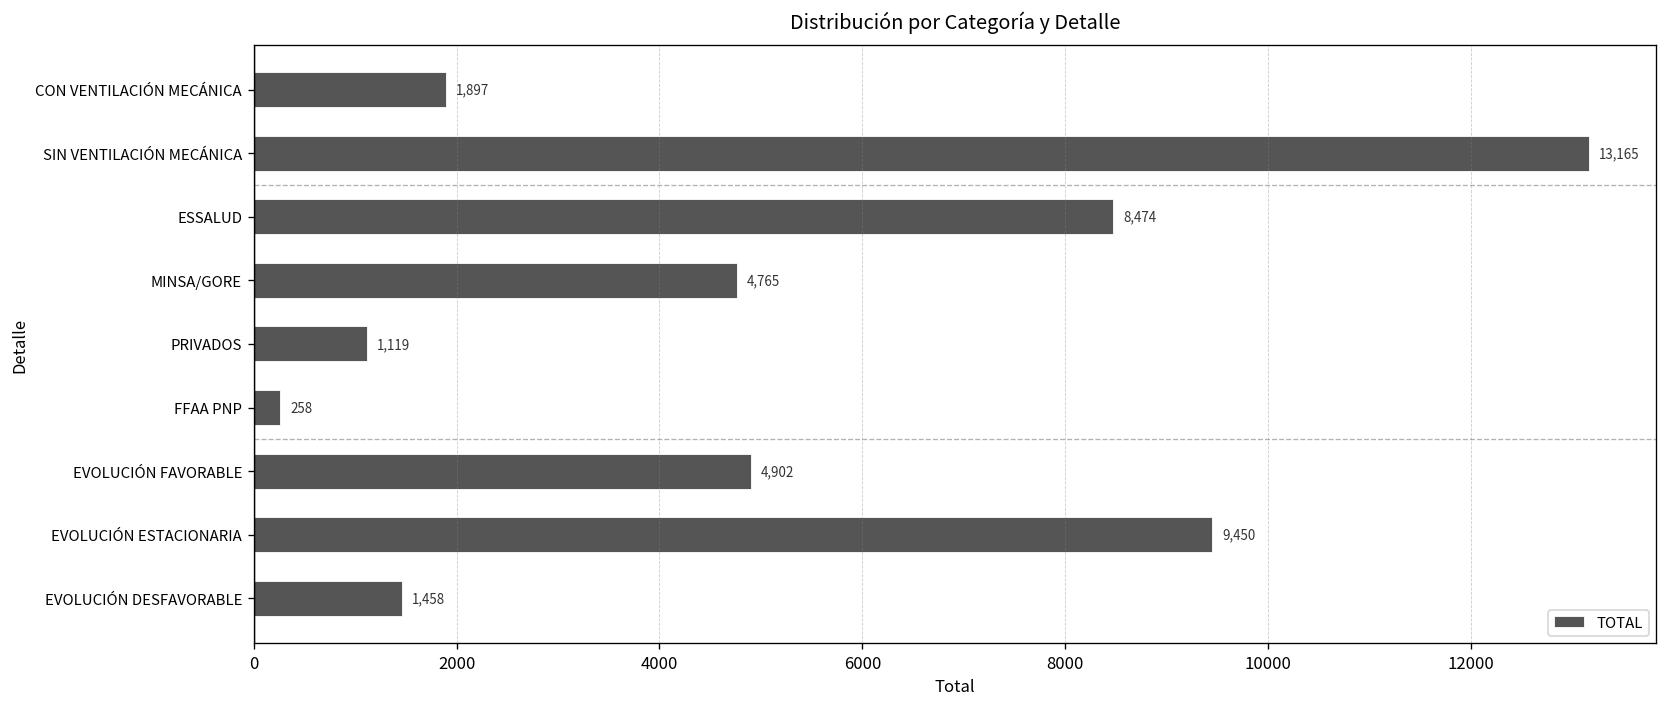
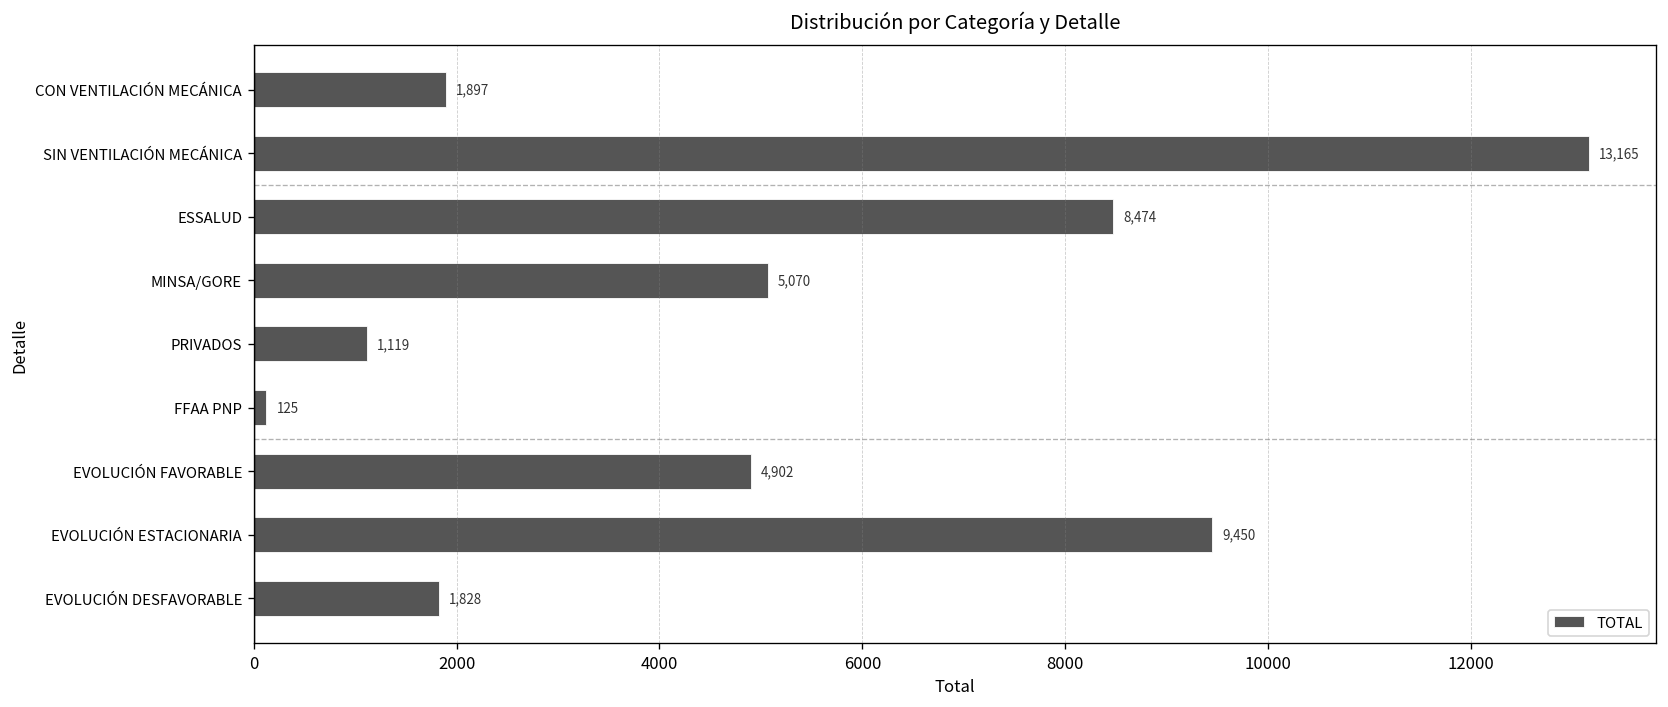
  {
    "CON VENTILACIÓN MECÁNICA": "1,897",
    "SIN VENTILACIÓN MECÁNICA": "13,165",
    "ESSALUD": "8,474",
-   "MINSA/GORE": "4,765",
+   "MINSA/GORE": "5,070",
    "PRIVADOS": "1,119",
-   "FFAA PNP": "258",
+   "FFAA PNP": "125",
    "EVOLUCIÓN FAVORABLE": "4,902",
    "EVOLUCIÓN ESTACIONARIA": "9,450",
-   "EVOLUCIÓN DESFAVORABLE": "1,458"
+   "EVOLUCIÓN DESFAVORABLE": "1,828"
  }
